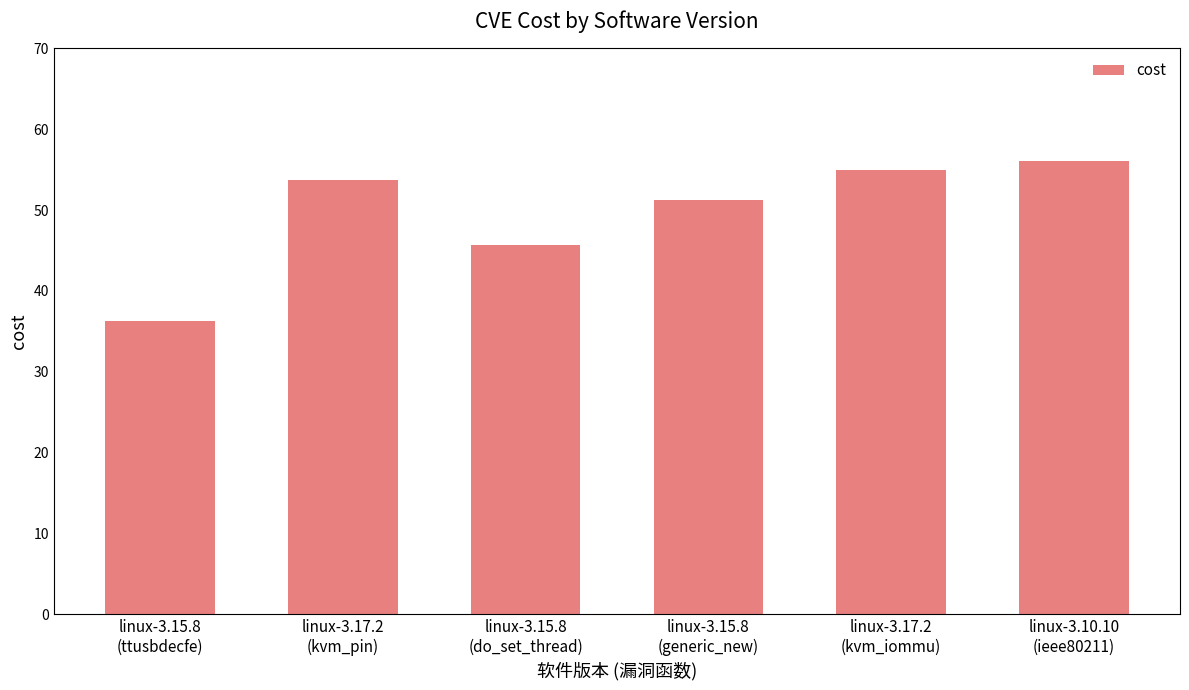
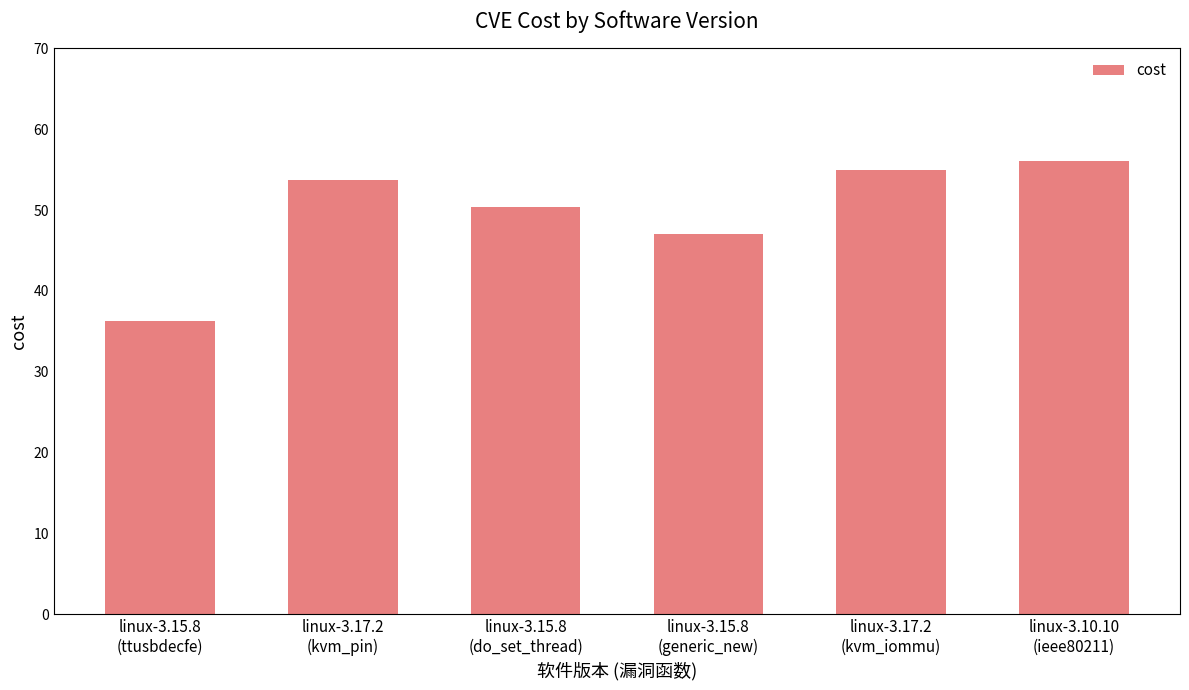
  {
    "linux-3.15.8 (ttusbdecfe)": 36,
    "linux-3.17.2 (kvm_pin)": 54,
-   "linux-3.15.8 (do_set_thread)": 46,
-   "linux-3.15.8 (generic_new)": 51,
+   "linux-3.15.8 (do_set_thread)": 50,
+   "linux-3.15.8 (generic_new)": 47,
    "linux-3.17.2 (kvm_iommu)": 55,
    "linux-3.10.10 (ieee80211)": 56
  }
